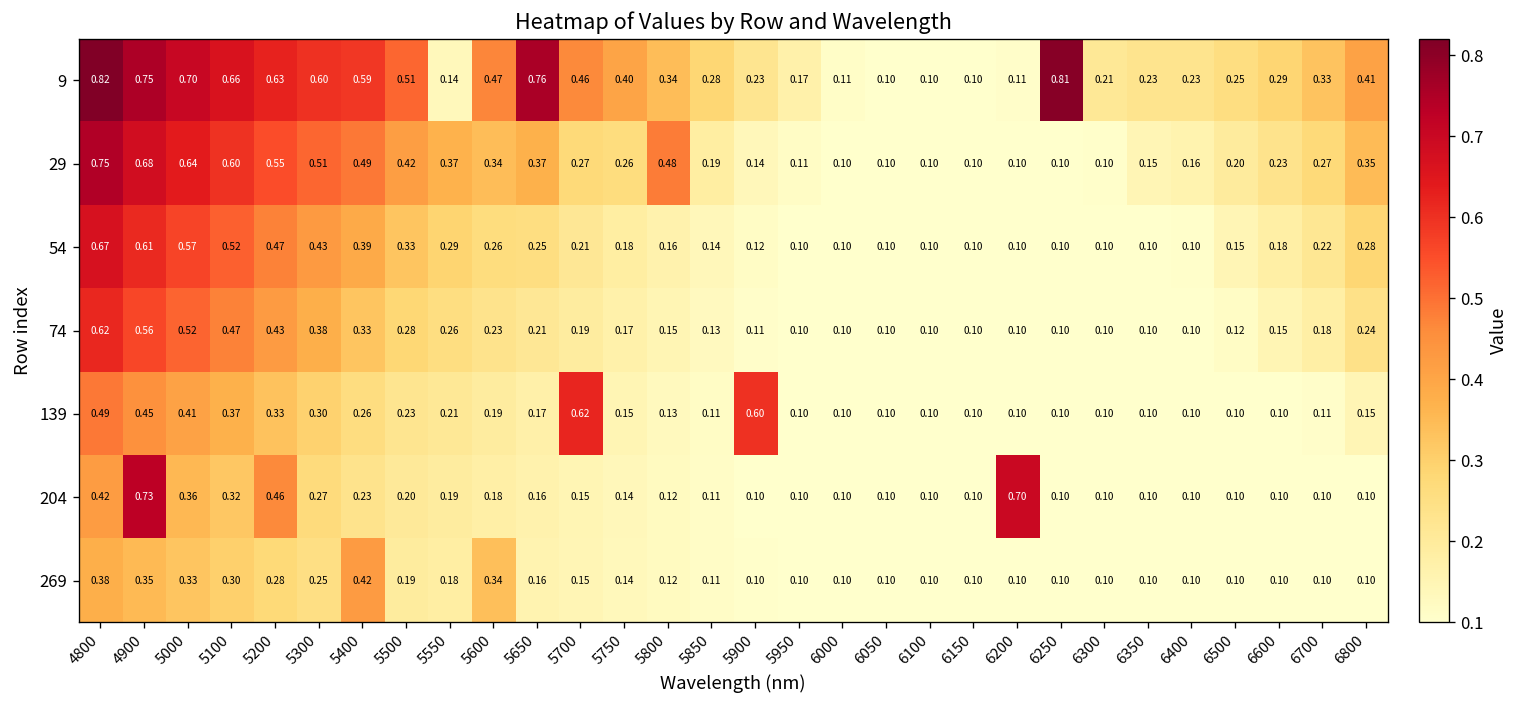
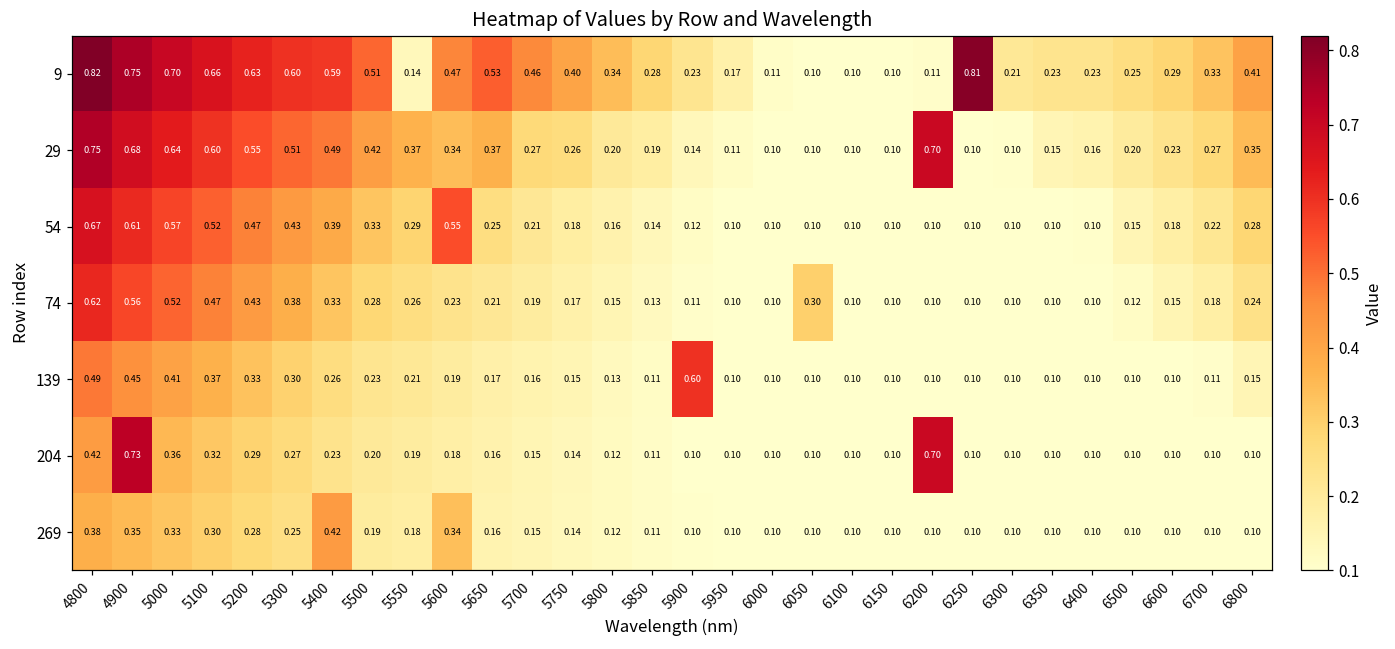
  {
    "9": {
      "4800": 0.82,
      "4900": 0.75,
      "5000": 0.70,
      "5100": 0.66,
      "5200": 0.63,
      "5300": 0.60,
      "5400": 0.59,
      "5500": 0.51,
      "5550": 0.14,
      "5600": 0.47,
-     "5650": 0.76,
+     "5650": 0.53,
      "5700": 0.46,
      "5750": 0.40,
      "5800": 0.34,
      "5850": 0.28,
      "5900": 0.23,
      "5950": 0.17,
      "6000": 0.11,
      "6050": 0.10,
      "6100": 0.10,
      "6150": 0.10,
      "6200": 0.11,
      "6250": 0.81,
      "6300": 0.21,
      "6350": 0.23,
      "6400": 0.23,
      "6500": 0.25,
      "6600": 0.29,
      "6700": 0.33,
      "6800": 0.41
    },
    "29": {
      "4800": 0.75,
      "4900": 0.68,
      "5000": 0.64,
      "5100": 0.60,
      "5200": 0.55,
      "5300": 0.51,
      "5400": 0.49,
      "5500": 0.42,
      "5550": 0.37,
      "5600": 0.34,
      "5650": 0.37,
      "5700": 0.27,
      "5750": 0.26,
-     "5800": 0.48,
+     "5800": 0.20,
      "5850": 0.19,
      "5900": 0.14,
      "5950": 0.11,
      "6000": 0.10,
      "6050": 0.10,
      "6100": 0.10,
      "6150": 0.10,
-     "6200": 0.10,
+     "6200": 0.70,
      "6250": 0.10,
      "6300": 0.10,
      "6350": 0.15,
      "6400": 0.16,
      "6500": 0.20,
      "6600": 0.23,
      "6700": 0.27,
      "6800": 0.35
    },
    "54": {
      "4800": 0.67,
      "4900": 0.61,
      "5000": 0.57,
      "5100": 0.52,
      "5200": 0.47,
      "5300": 0.43,
      "5400": 0.39,
      "5500": 0.33,
      "5550": 0.29,
-     "5600": 0.26,
+     "5600": 0.55,
      "5650": 0.25,
      "5700": 0.21,
      "5750": 0.18,
      "5800": 0.16,
      "5850": 0.14,
      "5900": 0.12,
      "5950": 0.10,
      "6000": 0.10,
      "6050": 0.10,
      "6100": 0.10,
      "6150": 0.10,
      "6200": 0.10,
      "6250": 0.10,
      "6300": 0.10,
      "6350": 0.10,
      "6400": 0.10,
      "6500": 0.15,
      "6600": 0.18,
      "6700": 0.22,
      "6800": 0.28
    },
    "74": {
      "4800": 0.62,
      "4900": 0.56,
      "5000": 0.52,
      "5100": 0.47,
      "5200": 0.43,
      "5300": 0.38,
      "5400": 0.33,
      "5500": 0.28,
      "5550": 0.26,
      "5600": 0.23,
      "5650": 0.21,
      "5700": 0.19,
      "5750": 0.17,
      "5800": 0.15,
      "5850": 0.13,
      "5900": 0.11,
      "5950": 0.10,
      "6000": 0.10,
-     "6050": 0.10,
+     "6050": 0.30,
      "6100": 0.10,
      "6150": 0.10,
      "6200": 0.10,
      "6250": 0.10,
      "6300": 0.10,
      "6350": 0.10,
      "6400": 0.10,
      "6500": 0.12,
      "6600": 0.15,
      "6700": 0.18,
      "6800": 0.24
    },
    "139": {
      "4800": 0.49,
      "4900": 0.45,
      "5000": 0.41,
      "5100": 0.37,
      "5200": 0.33,
      "5300": 0.30,
      "5400": 0.26,
      "5500": 0.23,
      "5550": 0.21,
      "5600": 0.19,
      "5650": 0.17,
-     "5700": 0.62,
+     "5700": 0.16,
      "5750": 0.15,
      "5800": 0.13,
      "5850": 0.11,
      "5900": 0.60,
      "5950": 0.10,
      "6000": 0.10,
      "6050": 0.10,
      "6100": 0.10,
      "6150": 0.10,
      "6200": 0.10,
      "6250": 0.10,
      "6300": 0.10,
      "6350": 0.10,
      "6400": 0.10,
      "6500": 0.10,
      "6600": 0.10,
      "6700": 0.11,
      "6800": 0.15
    },
    "204": {
      "4800": 0.42,
      "4900": 0.73,
      "5000": 0.36,
      "5100": 0.32,
-     "5200": 0.46,
+     "5200": 0.29,
      "5300": 0.27,
      "5400": 0.23,
      "5500": 0.20,
      "5550": 0.19,
      "5600": 0.18,
      "5650": 0.16,
      "5700": 0.15,
      "5750": 0.14,
      "5800": 0.12,
      "5850": 0.11,
      "5900": 0.10,
      "5950": 0.10,
      "6000": 0.10,
      "6050": 0.10,
      "6100": 0.10,
      "6150": 0.10,
      "6200": 0.70,
      "6250": 0.10,
      "6300": 0.10,
      "6350": 0.10,
      "6400": 0.10,
      "6500": 0.10,
      "6600": 0.10,
      "6700": 0.10,
      "6800": 0.10
    }
  }
